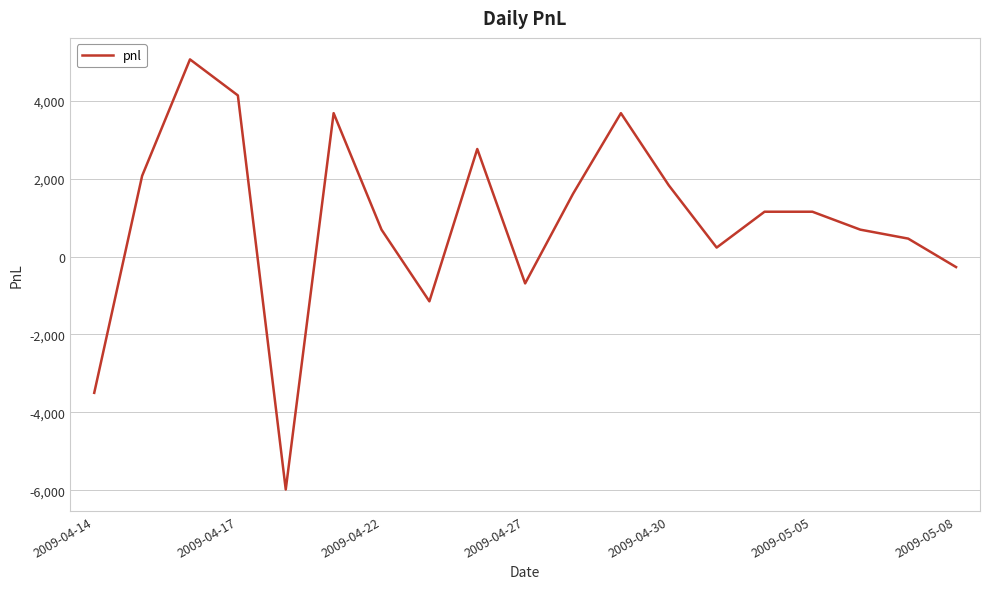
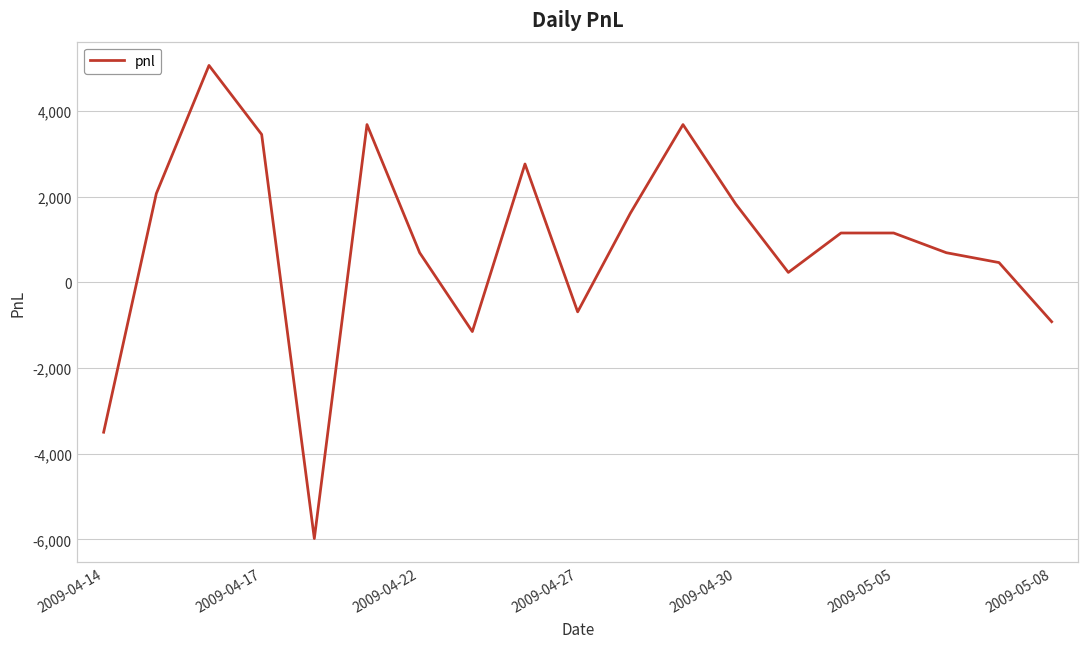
  {
    "2009-04-14": "-3,500",
-   "2009-04-17": "4,100",
+   "2009-04-17": "3,500",
    "2009-04-22": "700",
    "2009-04-27": "-700",
    "2009-04-30": "1,800",
    "2009-05-05": "1,200",
-   "2009-05-08": "-300"
+   "2009-05-08": "-900"
  }
